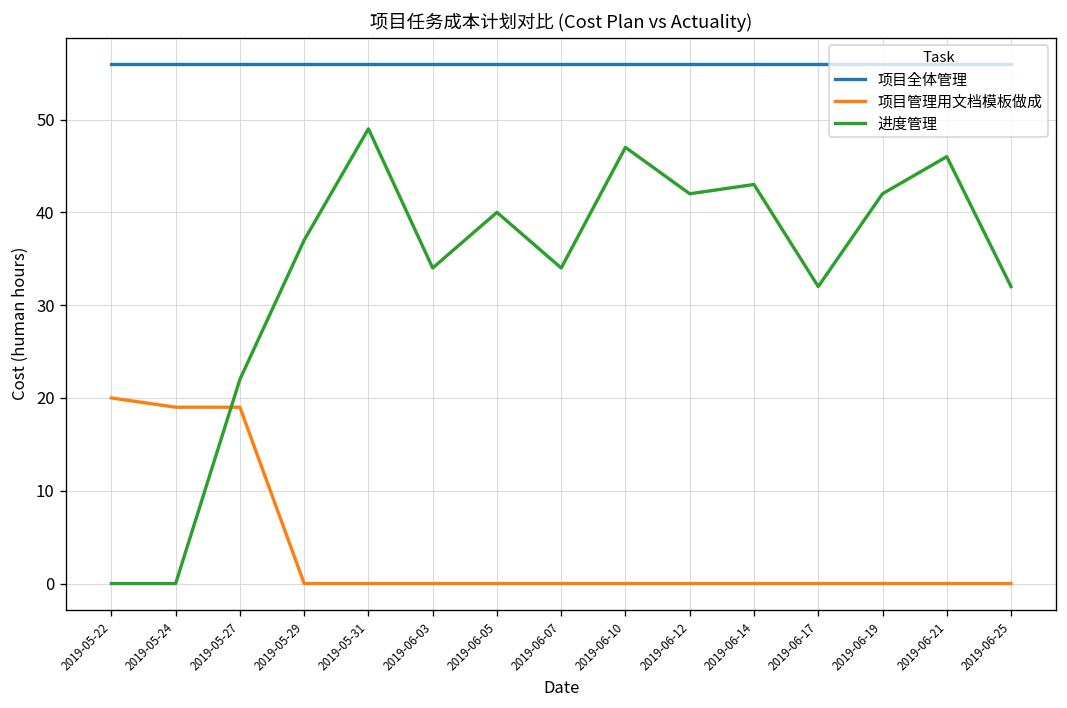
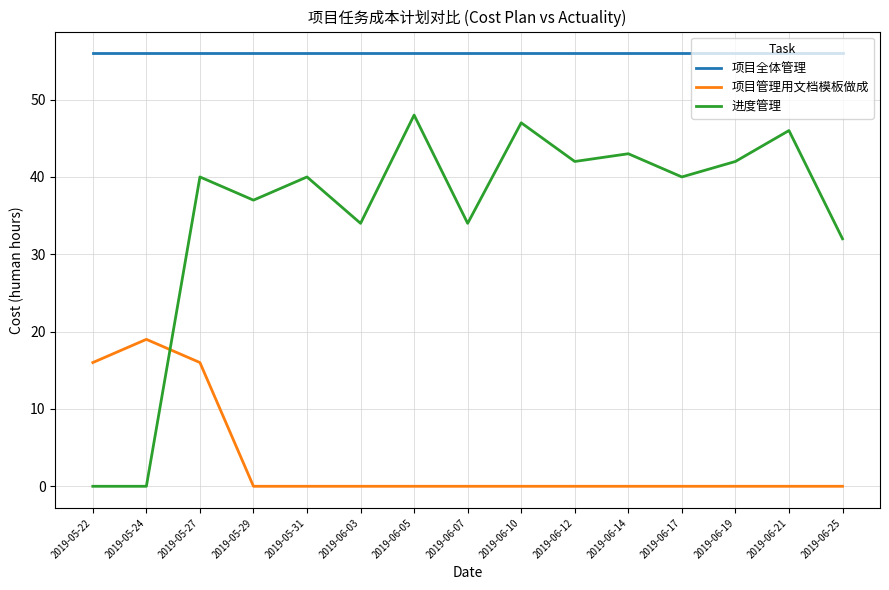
  {
    "项目全体管理": {
      "2019-05-22": 56,
      "2019-05-24": 56,
      "2019-05-27": 56,
      "2019-05-29": 56,
      "2019-05-31": 56,
      "2019-06-03": 56,
      "2019-06-05": 56,
      "2019-06-07": 56,
      "2019-06-10": 56,
      "2019-06-12": 56,
      "2019-06-14": 56,
      "2019-06-17": 56
    },
    "项目管理用文档模板做成": {
-     "2019-05-22": 20,
+     "2019-05-22": 16,
      "2019-05-24": 19,
-     "2019-05-27": 19,
+     "2019-05-27": 16,
      "2019-05-29": 0,
      "2019-05-31": 0,
      "2019-06-03": 0,
      "2019-06-05": 0,
      "2019-06-07": 0,
      "2019-06-10": 0,
      "2019-06-12": 0,
      "2019-06-14": 0,
      "2019-06-17": 0,
      "2019-06-19": 0,
      "2019-06-21": 0,
      "2019-06-25": 0
    },
    "进度管理": {
      "2019-05-22": 0,
      "2019-05-24": 0,
-     "2019-05-27": 22,
+     "2019-05-27": 40,
      "2019-05-29": 37,
-     "2019-05-31": 49,
+     "2019-05-31": 40,
      "2019-06-03": 34,
-     "2019-06-05": 40,
+     "2019-06-05": 48,
      "2019-06-07": 34,
      "2019-06-10": 47,
      "2019-06-12": 42,
      "2019-06-14": 43,
-     "2019-06-17": 32,
+     "2019-06-17": 40,
      "2019-06-19": 42,
      "2019-06-21": 46,
      "2019-06-25": 32
    }
  }
